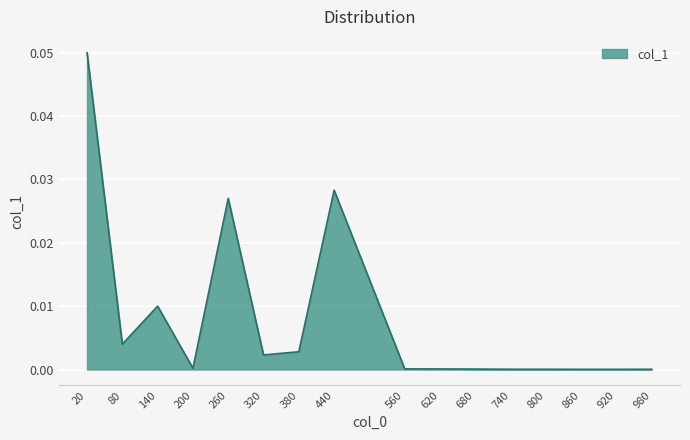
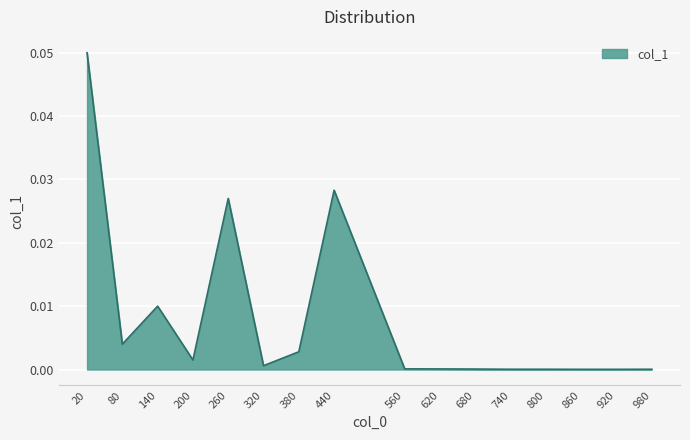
  {
    "20": 0.050,
    "80": 0.004,
    "140": 0.010,
-   "200": 0.000,
+   "200": 0.002,
    "260": 0.027,
-   "320": 0.002,
+   "320": 0.001,
    "380": 0.003,
    "440": 0.028,
    "560": 0.000,
    "620": 0.000,
    "680": 0.000,
    "740": 0.000,
    "800": 0.000,
    "860": 0.000,
    "920": 0.000,
    "980": 0.000
  }
